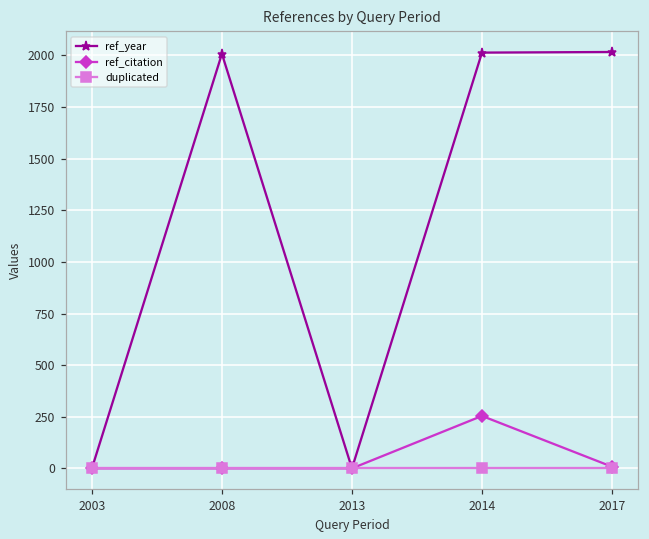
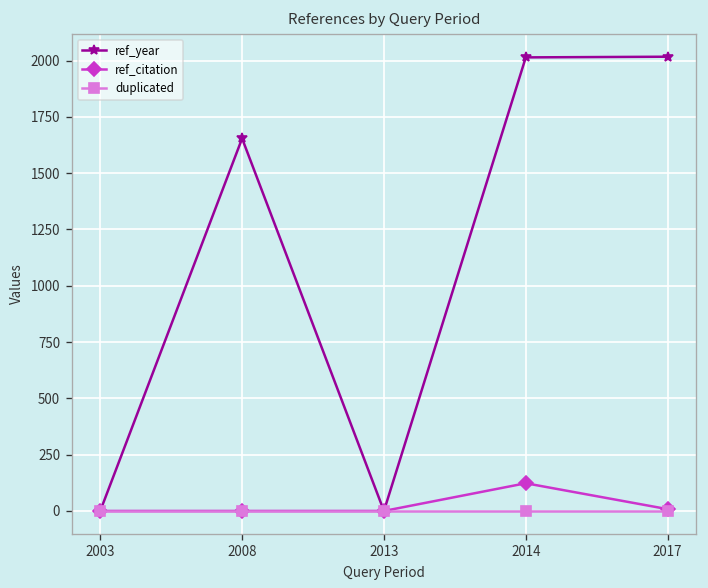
  {
    "ref_year": {
-     "2008": 2010,
+     "2008": 1650,
      "2014": 2010,
      "2017": 2020
    },
    "ref_citation": {
-     "2014": 250
+     "2014": 120
    },
    "duplicated": {
      "2014": 0
    }
  }
